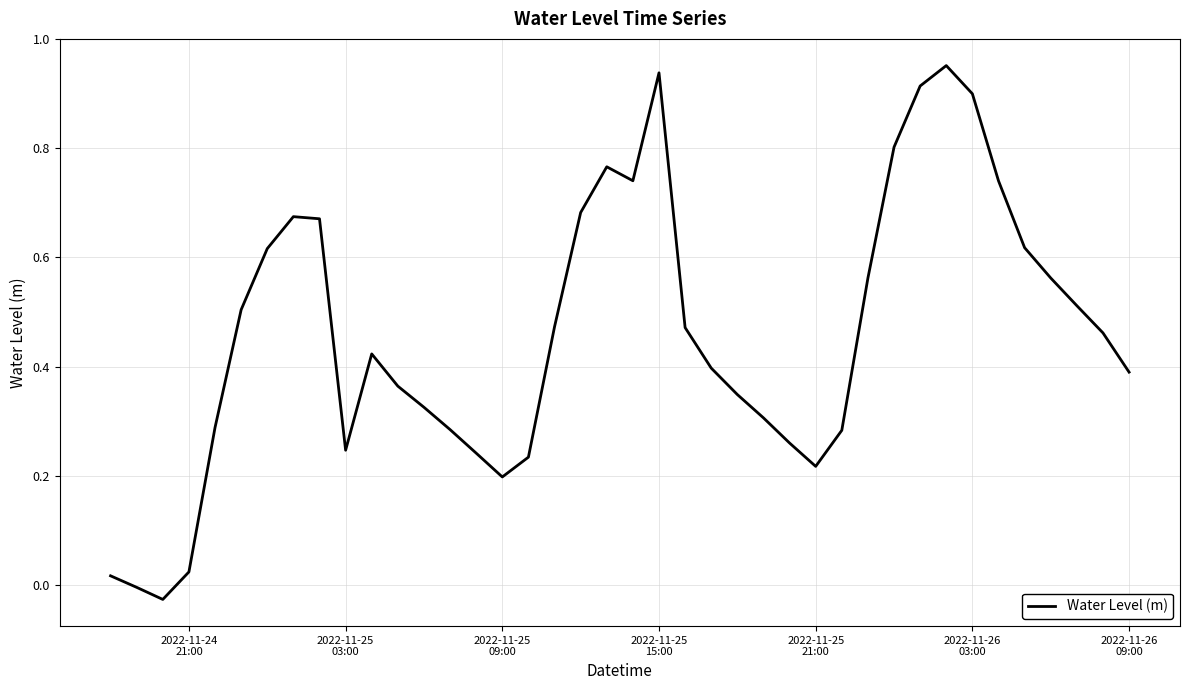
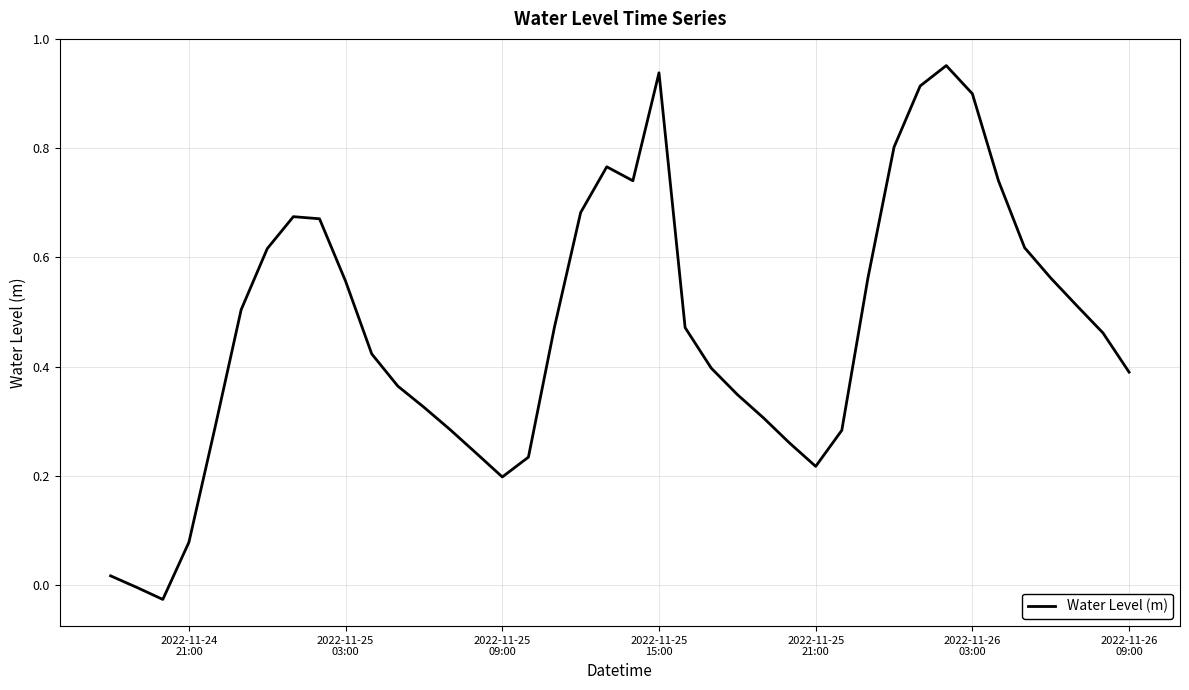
  {
-   "2022-11-24 21:00": 0.02,
-   "2022-11-25 03:00": 0.25,
+   "2022-11-24 21:00": 0.08,
+   "2022-11-25 03:00": 0.56,
    "2022-11-25 09:00": 0.20,
    "2022-11-25 15:00": 0.94,
    "2022-11-25 21:00": 0.22,
    "2022-11-26 03:00": 0.90,
    "2022-11-26 09:00": 0.39
  }
